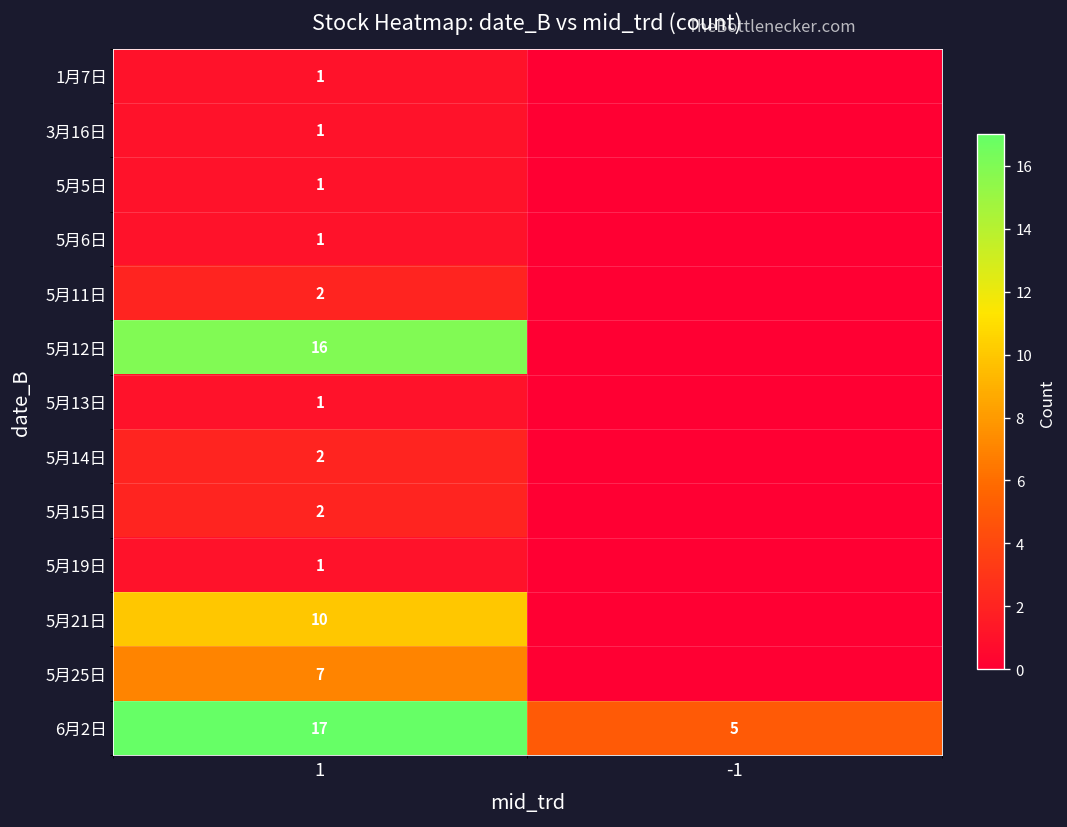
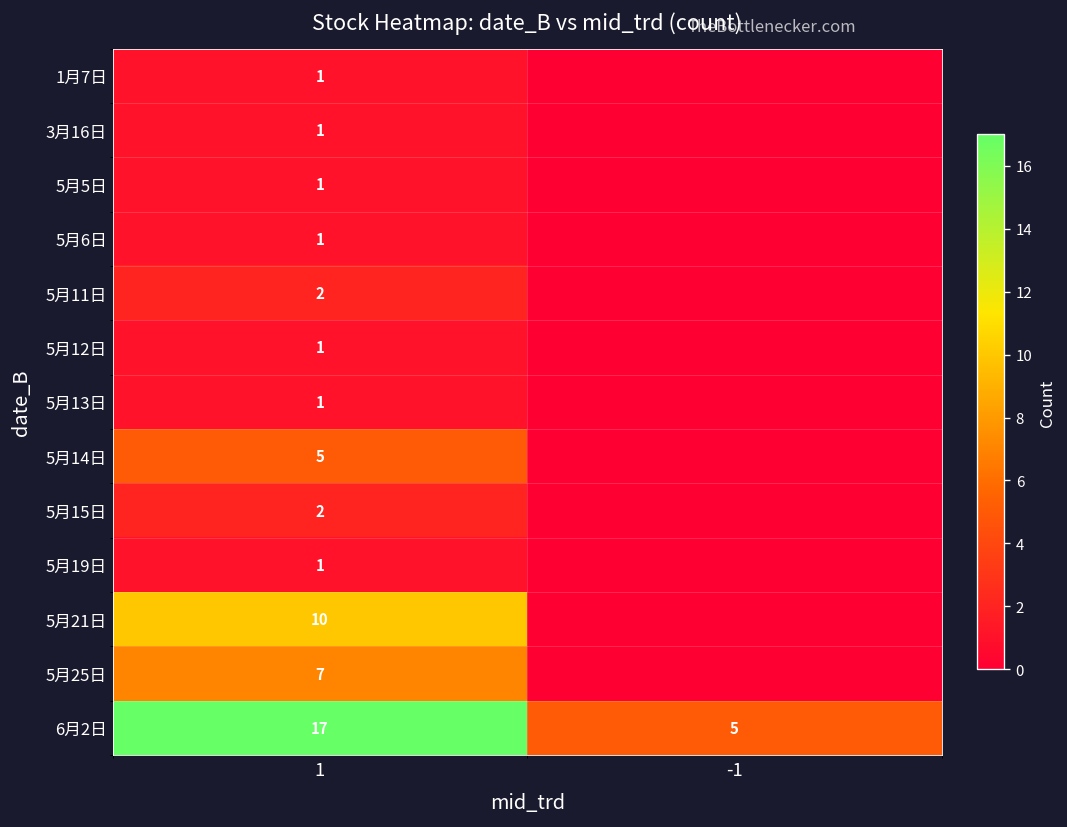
  {
    "1月7日": {
      "1": 1
    },
    "3月16日": {
      "1": 1
    },
    "5月5日": {
      "1": 1
    },
    "5月6日": {
      "1": 1
    },
    "5月11日": {
      "1": 2
    },
    "5月12日": {
-     "1": 16
+     "1": 1
    },
    "5月13日": {
      "1": 1
    },
    "5月14日": {
-     "1": 2
+     "1": 5
    },
    "5月15日": {
      "1": 2
    },
    "5月19日": {
      "1": 1
    },
    "5月21日": {
      "1": 10
    },
    "5月25日": {
      "1": 7
    },
    "6月2日": {
      "1": 17,
      "-1": 5
    }
  }
